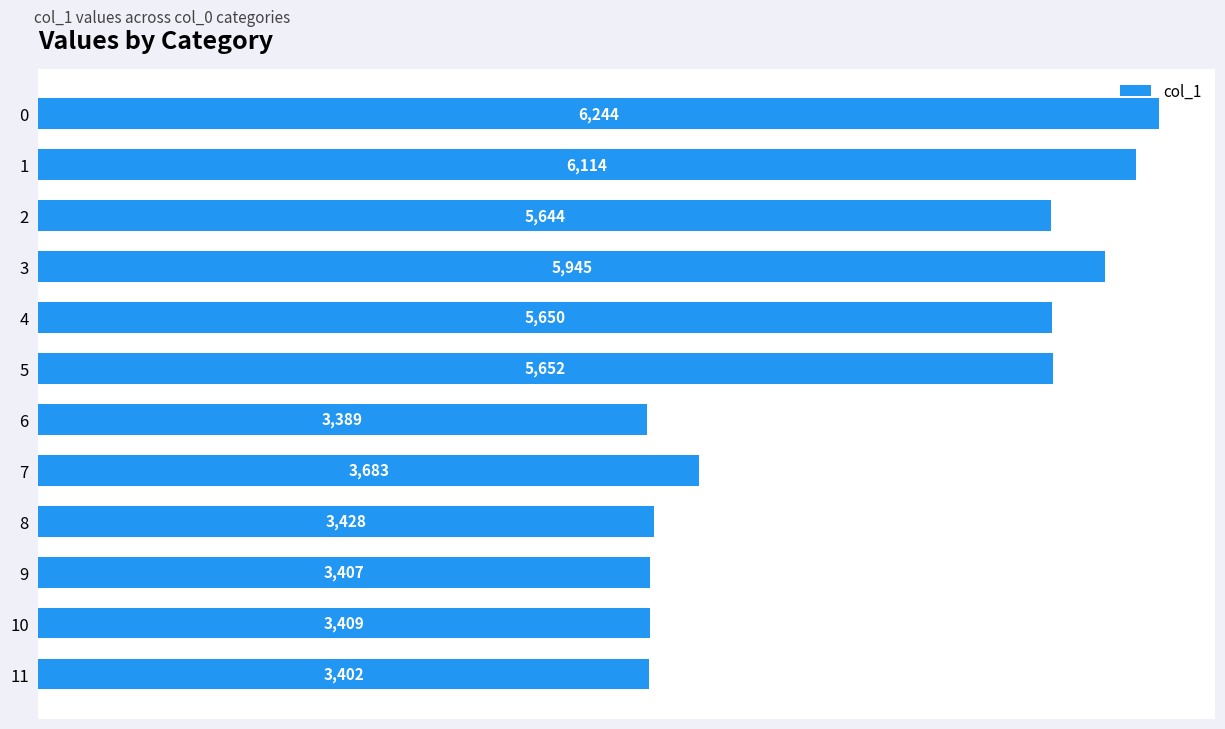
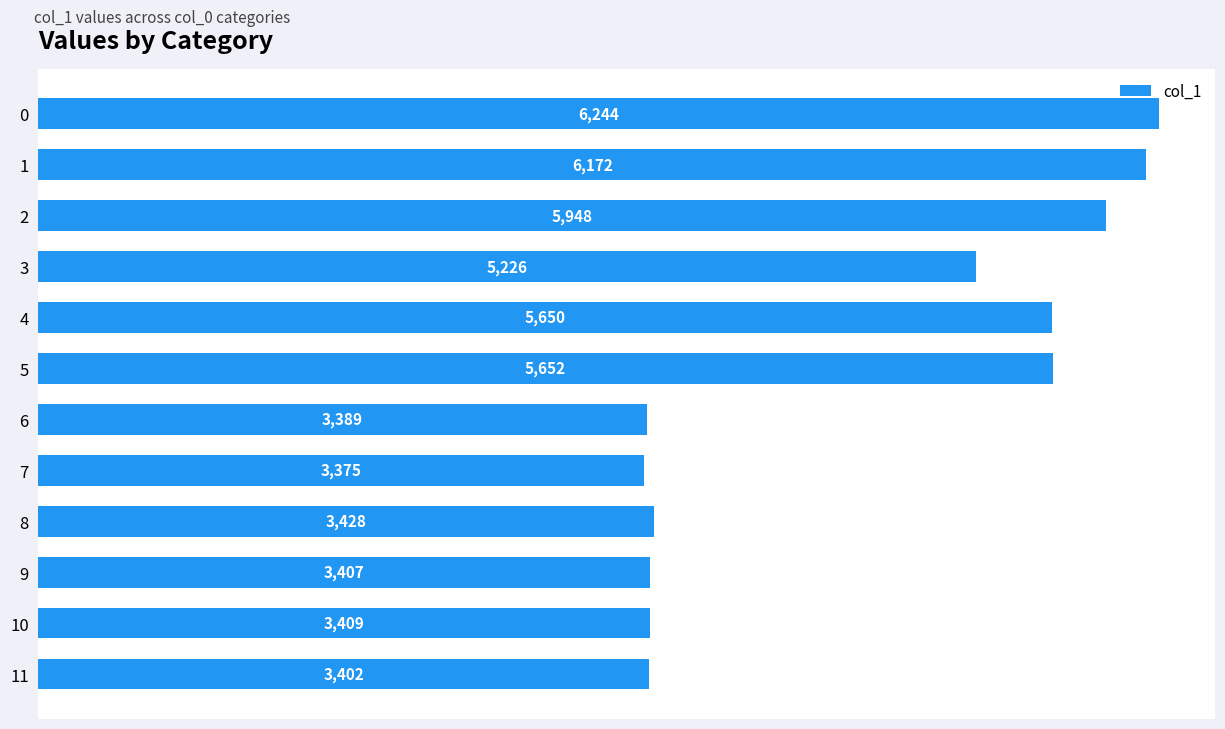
  {
    "0": "6,244",
-   "1": "6,114",
-   "2": "5,644",
-   "3": "5,945",
+   "1": "6,172",
+   "2": "5,948",
+   "3": "5,226",
    "4": "5,650",
    "5": "5,652",
    "6": "3,389",
-   "7": "3,683",
+   "7": "3,375",
    "8": "3,428",
    "9": "3,407",
    "10": "3,409",
    "11": "3,402"
  }
